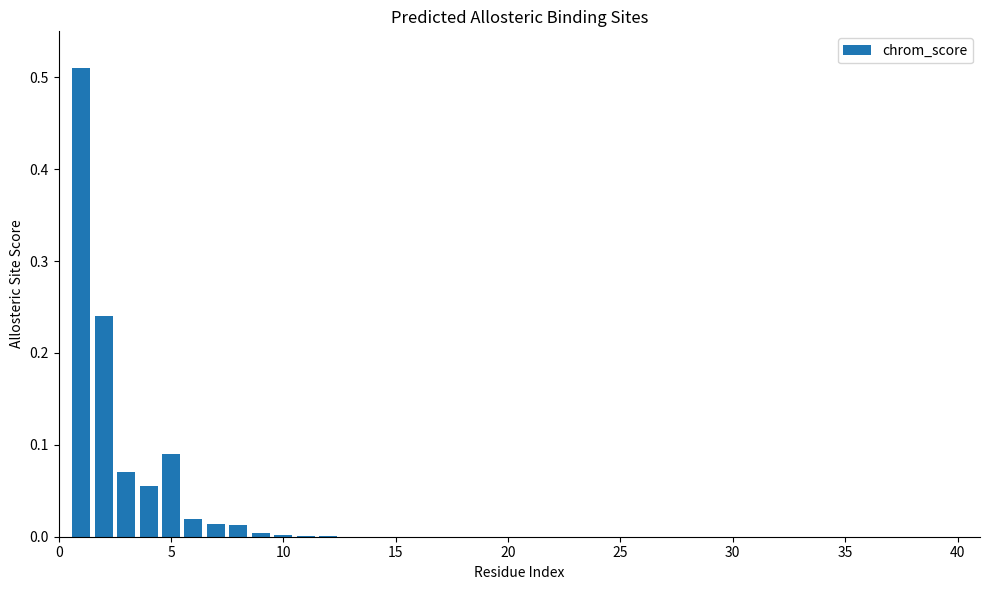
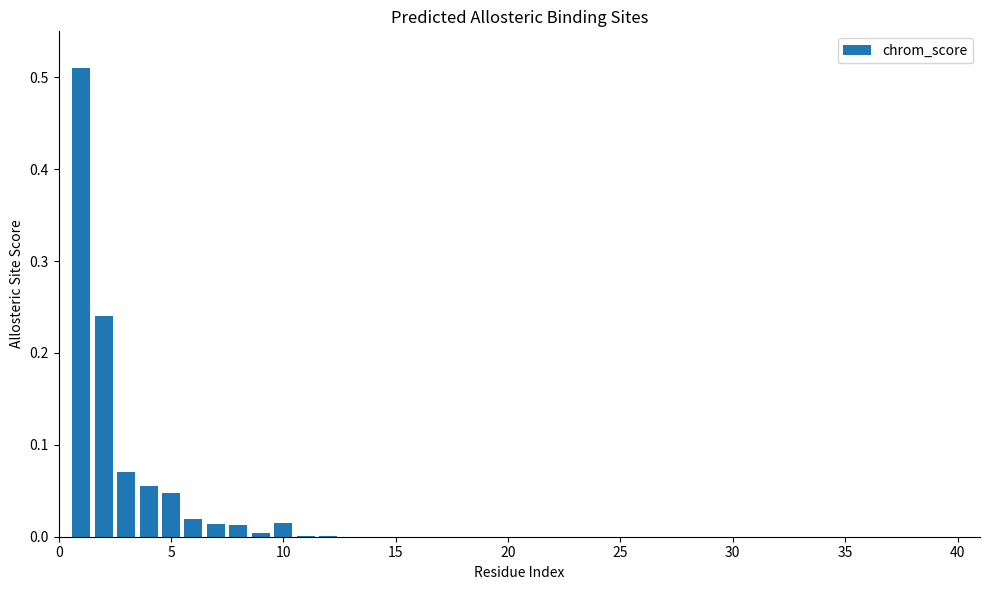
  {
-   "5": 0.09,
-   "10": 0.00
+   "5": 0.05,
+   "10": 0.01
  }
